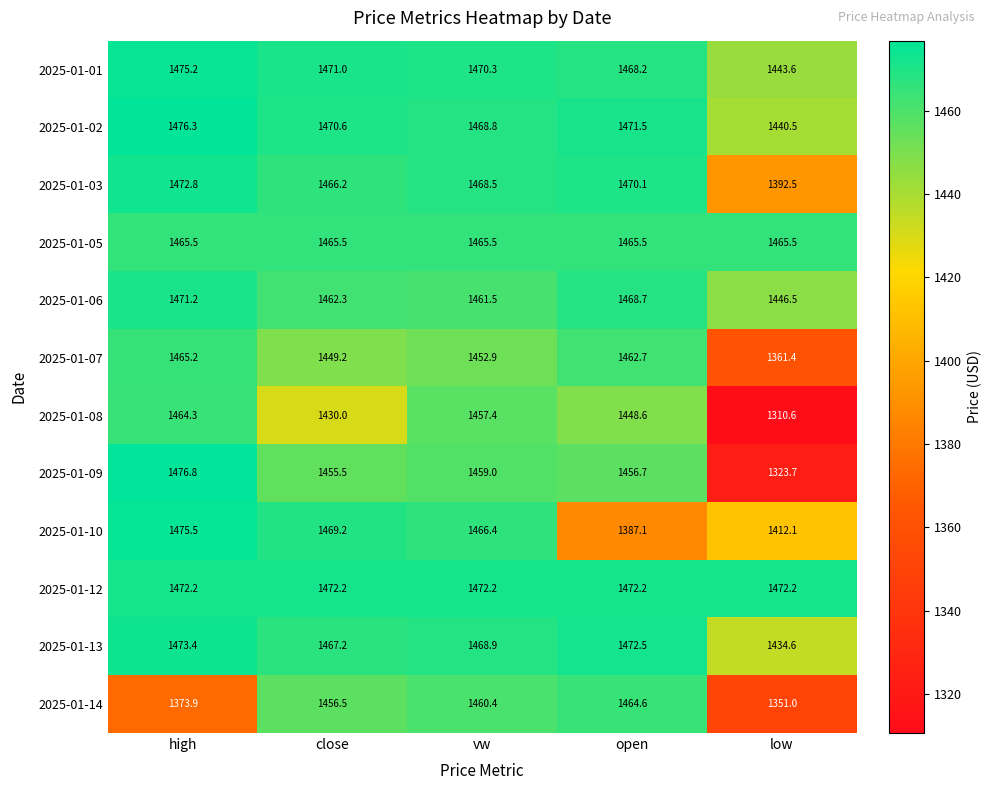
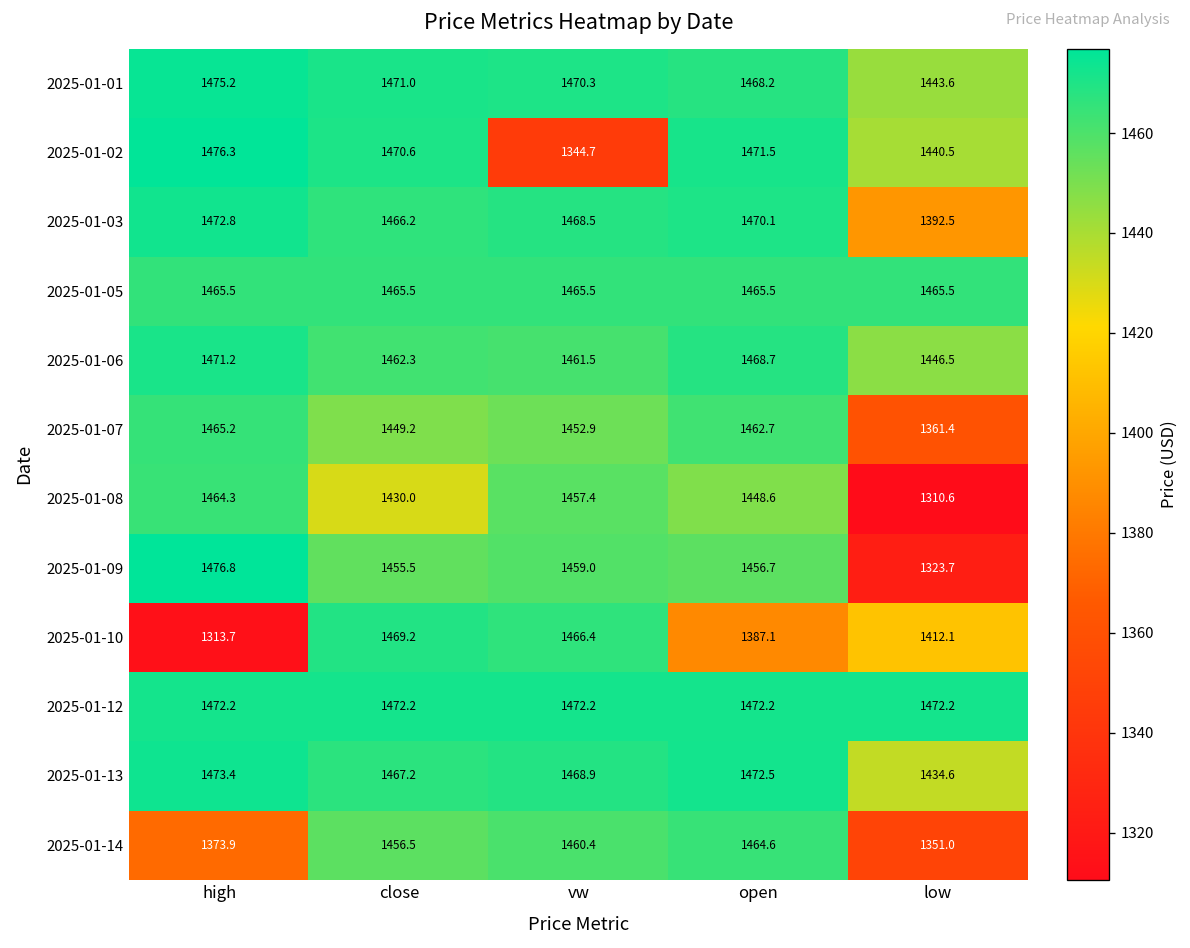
  {
    "2025-01-01": {
      "high": 1475.2,
      "close": 1471.0,
      "vw": 1470.3,
      "open": 1468.2,
      "low": 1443.6
    },
    "2025-01-02": {
      "high": 1476.3,
      "close": 1470.6,
-     "vw": 1468.8,
+     "vw": 1344.7,
      "open": 1471.5,
      "low": 1440.5
    },
    "2025-01-03": {
      "high": 1472.8,
      "close": 1466.2,
      "vw": 1468.5,
      "open": 1470.1,
      "low": 1392.5
    },
    "2025-01-05": {
      "high": 1465.5,
      "close": 1465.5,
      "vw": 1465.5,
      "open": 1465.5,
      "low": 1465.5
    },
    "2025-01-06": {
      "high": 1471.2,
      "close": 1462.3,
      "vw": 1461.5,
      "open": 1468.7,
      "low": 1446.5
    },
    "2025-01-07": {
      "high": 1465.2,
      "close": 1449.2,
      "vw": 1452.9,
      "open": 1462.7,
      "low": 1361.4
    },
    "2025-01-08": {
      "high": 1464.3,
      "close": 1430.0,
      "vw": 1457.4,
      "open": 1448.6,
      "low": 1310.6
    },
    "2025-01-09": {
      "high": 1476.8,
      "close": 1455.5,
      "vw": 1459.0,
      "open": 1456.7,
      "low": 1323.7
    },
    "2025-01-10": {
-     "high": 1475.5,
+     "high": 1313.7,
      "close": 1469.2,
      "vw": 1466.4,
      "open": 1387.1,
      "low": 1412.1
    },
    "2025-01-12": {
      "high": 1472.2,
      "close": 1472.2,
      "vw": 1472.2,
      "open": 1472.2,
      "low": 1472.2
    },
    "2025-01-13": {
      "high": 1473.4,
      "close": 1467.2,
      "vw": 1468.9,
      "open": 1472.5,
      "low": 1434.6
    },
    "2025-01-14": {
      "high": 1373.9,
      "close": 1456.5,
      "vw": 1460.4,
      "open": 1464.6,
      "low": 1351.0
    }
  }
